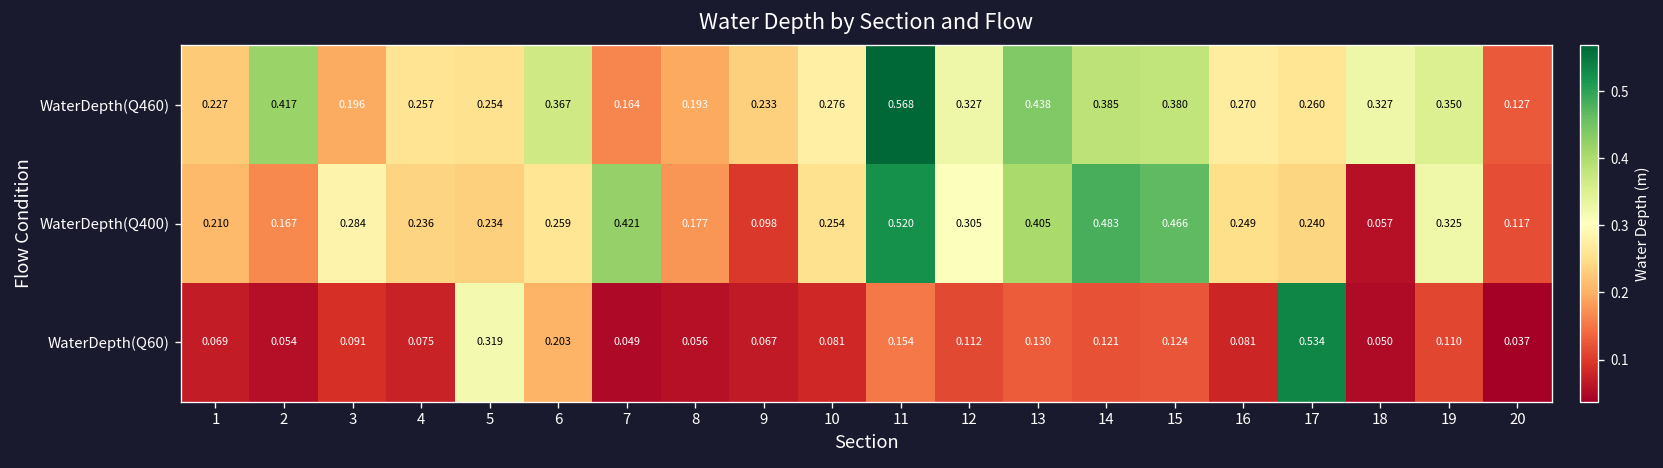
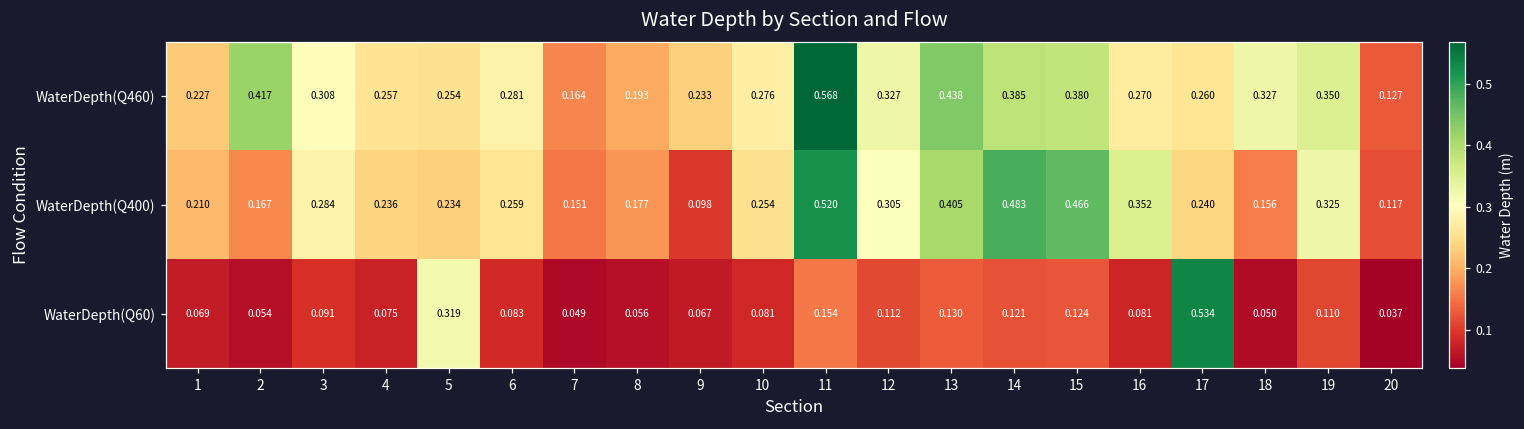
  {
    "WaterDepth(Q460)": {
      "1": 0.227,
      "2": 0.417,
-     "3": 0.196,
+     "3": 0.308,
      "4": 0.257,
      "5": 0.254,
-     "6": 0.367,
+     "6": 0.281,
      "7": 0.164,
      "8": 0.193,
      "9": 0.233,
      "10": 0.276,
      "11": 0.568,
      "12": 0.327,
      "13": 0.438,
      "14": 0.385,
      "15": 0.380,
      "16": 0.270,
      "17": 0.260,
      "18": 0.327,
      "19": 0.350,
      "20": 0.127
    },
    "WaterDepth(Q400)": {
      "1": 0.210,
      "2": 0.167,
      "3": 0.284,
      "4": 0.236,
      "5": 0.234,
      "6": 0.259,
-     "7": 0.421,
+     "7": 0.151,
      "8": 0.177,
      "9": 0.098,
      "10": 0.254,
      "11": 0.520,
      "12": 0.305,
      "13": 0.405,
      "14": 0.483,
      "15": 0.466,
-     "16": 0.249,
+     "16": 0.352,
      "17": 0.240,
-     "18": 0.057,
+     "18": 0.156,
      "19": 0.325,
      "20": 0.117
    },
    "WaterDepth(Q60)": {
      "1": 0.069,
      "2": 0.054,
      "3": 0.091,
      "4": 0.075,
      "5": 0.319,
-     "6": 0.203,
+     "6": 0.083,
      "7": 0.049,
      "8": 0.056,
      "9": 0.067,
      "10": 0.081,
      "11": 0.154,
      "12": 0.112,
      "13": 0.130,
      "14": 0.121,
      "15": 0.124,
      "16": 0.081,
      "17": 0.534,
      "18": 0.050,
      "19": 0.110,
      "20": 0.037
    }
  }
